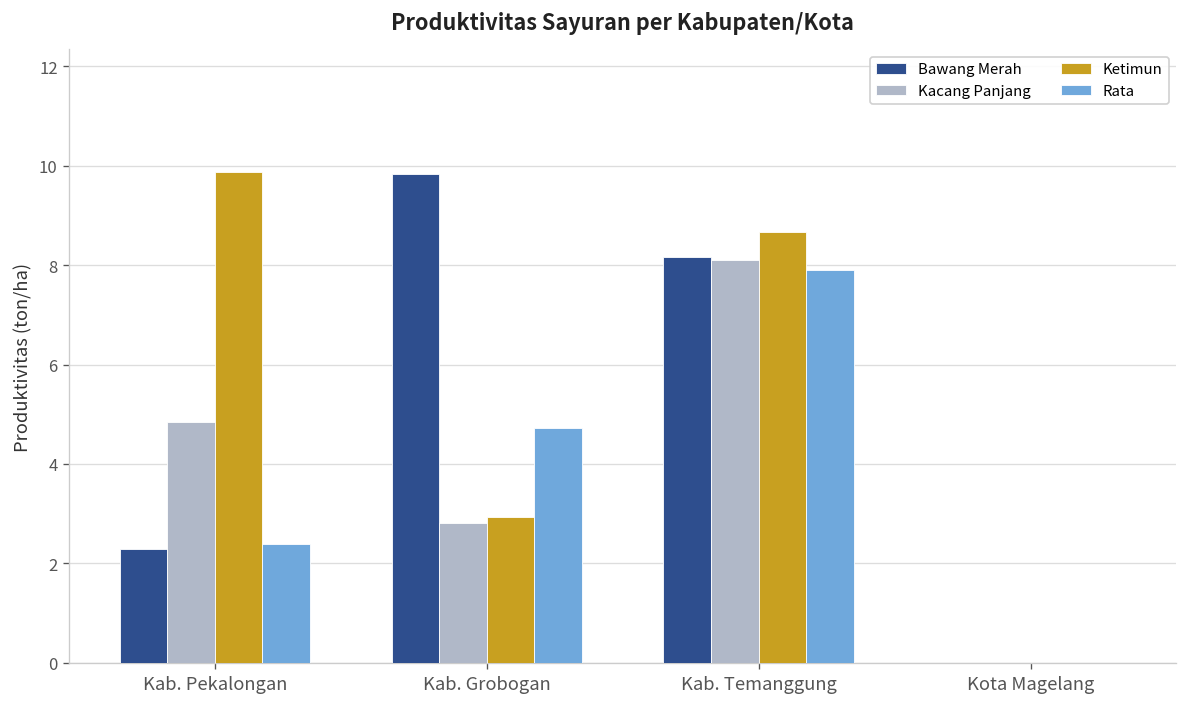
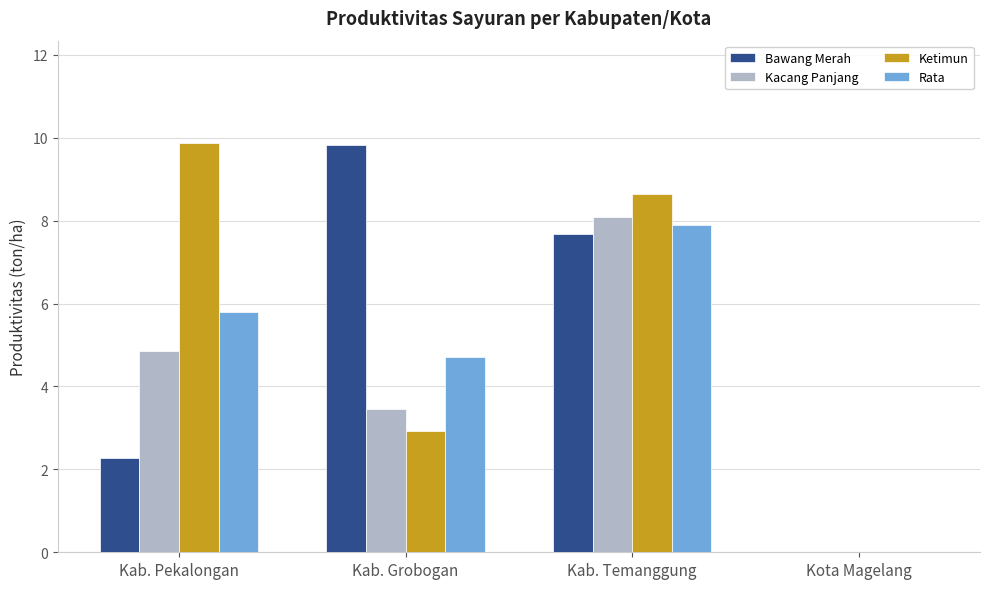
  {
    "Bawang Merah": {
      "Kab. Pekalongan": 2.3,
      "Kab. Grobogan": 9.8,
-     "Kab. Temanggung": 8.2,
+     "Kab. Temanggung": 7.7,
      "Kota Magelang": 0.0
    },
    "Kacang Panjang": {
      "Kab. Pekalongan": 4.9,
-     "Kab. Grobogan": 2.8,
+     "Kab. Grobogan": 3.5,
      "Kab. Temanggung": 8.1,
      "Kota Magelang": 0.0
    },
    "Ketimun": {
      "Kab. Pekalongan": 9.9,
      "Kab. Grobogan": 2.9,
      "Kab. Temanggung": 8.7,
      "Kota Magelang": 0.0
    },
    "Rata": {
-     "Kab. Pekalongan": 2.4,
+     "Kab. Pekalongan": 5.8,
      "Kab. Grobogan": 4.7,
      "Kab. Temanggung": 7.9,
      "Kota Magelang": 0.0
    }
  }
